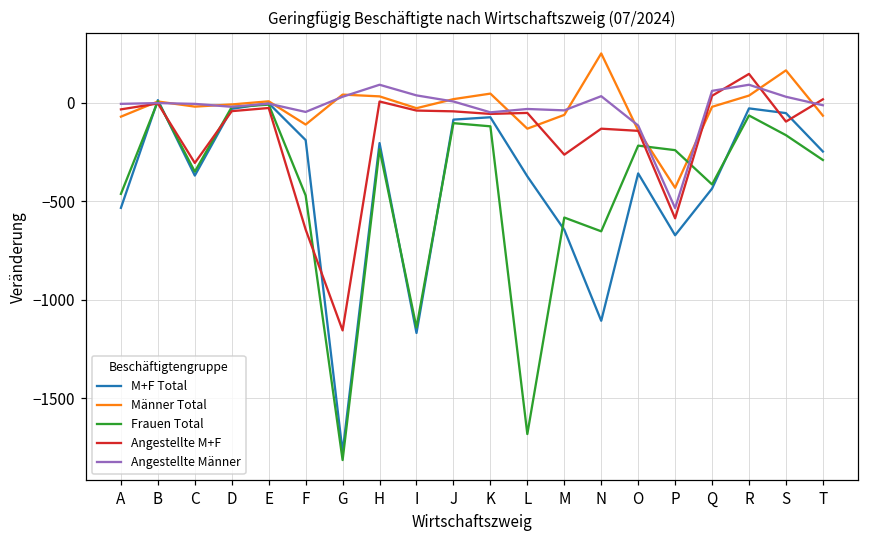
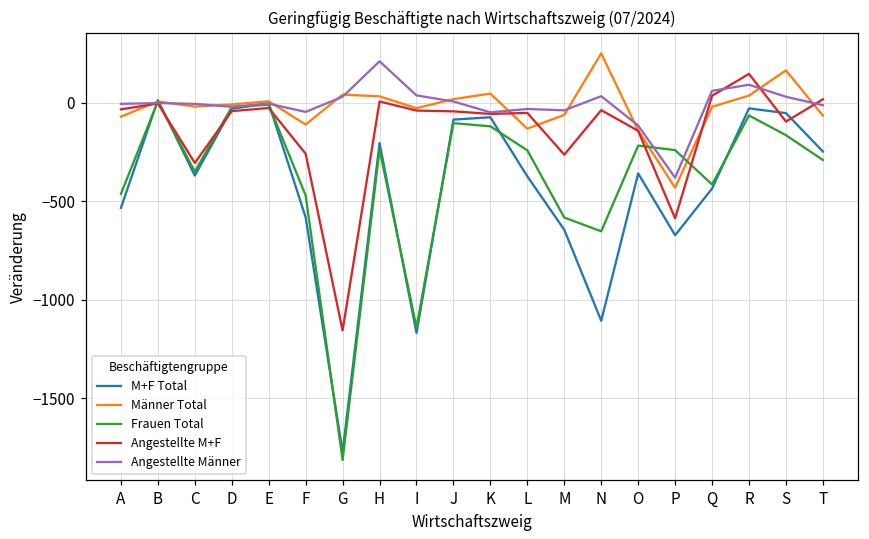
  {
    "M+F Total": {
      "A": -530,
      "C": -370,
-     "F": -190,
+     "F": -580,
      "G": -1770,
      "H": -210,
      "I": -1170,
      "J": -90,
      "K": -70,
      "L": -370,
      "M": -650,
      "N": -1110,
      "O": -360,
      "P": -670,
      "Q": -440,
      "R": -30,
      "S": -50,
      "T": -250
    },
    "Männer Total": {
      "A": -70,
      "F": -110,
      "H": 30,
      "K": 50,
      "L": -130,
      "M": -60,
      "N": 250,
      "P": -430,
      "Q": -20,
      "R": 40,
      "S": 160,
      "T": -70
    },
    "Frauen Total": {
      "A": -460,
      "C": -350,
      "F": -470,
      "G": -1810,
      "H": -240,
      "I": -1140,
      "J": -100,
      "K": -120,
-     "L": -1680,
+     "L": -240,
      "M": -580,
      "N": -650,
      "O": -220,
      "P": -240,
      "Q": -420,
      "R": -70,
      "S": -170,
      "T": -290
    },
    "Angestellte M+F": {
      "A": -30,
      "C": -310,
      "E": -30,
-     "F": -640,
+     "F": -260,
      "G": -1160,
      "H": 10,
      "J": -40,
      "L": -50,
      "M": -260,
-     "N": -130,
+     "N": -40,
      "P": -590,
      "Q": 40,
      "R": 150,
      "S": -100,
      "T": 20
    },
    "Angestellte Männer": {
      "A": -10,
      "F": -50,
-     "H": 90,
+     "H": 210,
      "I": 40,
      "L": -30,
      "M": -40,
      "N": 30,
      "O": -120,
-     "P": -540,
+     "P": -380,
      "Q": 60,
      "R": 90,
      "S": 30,
      "T": -10
    }
  }
